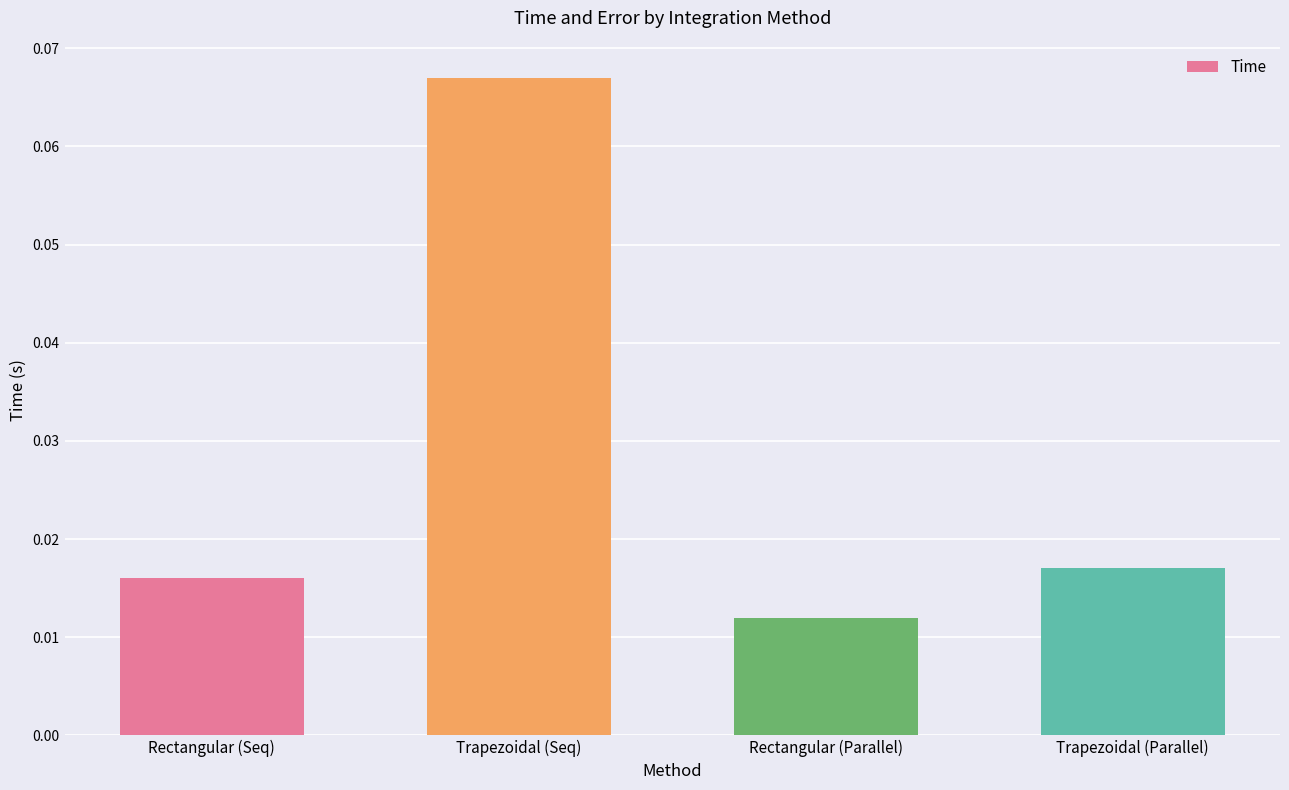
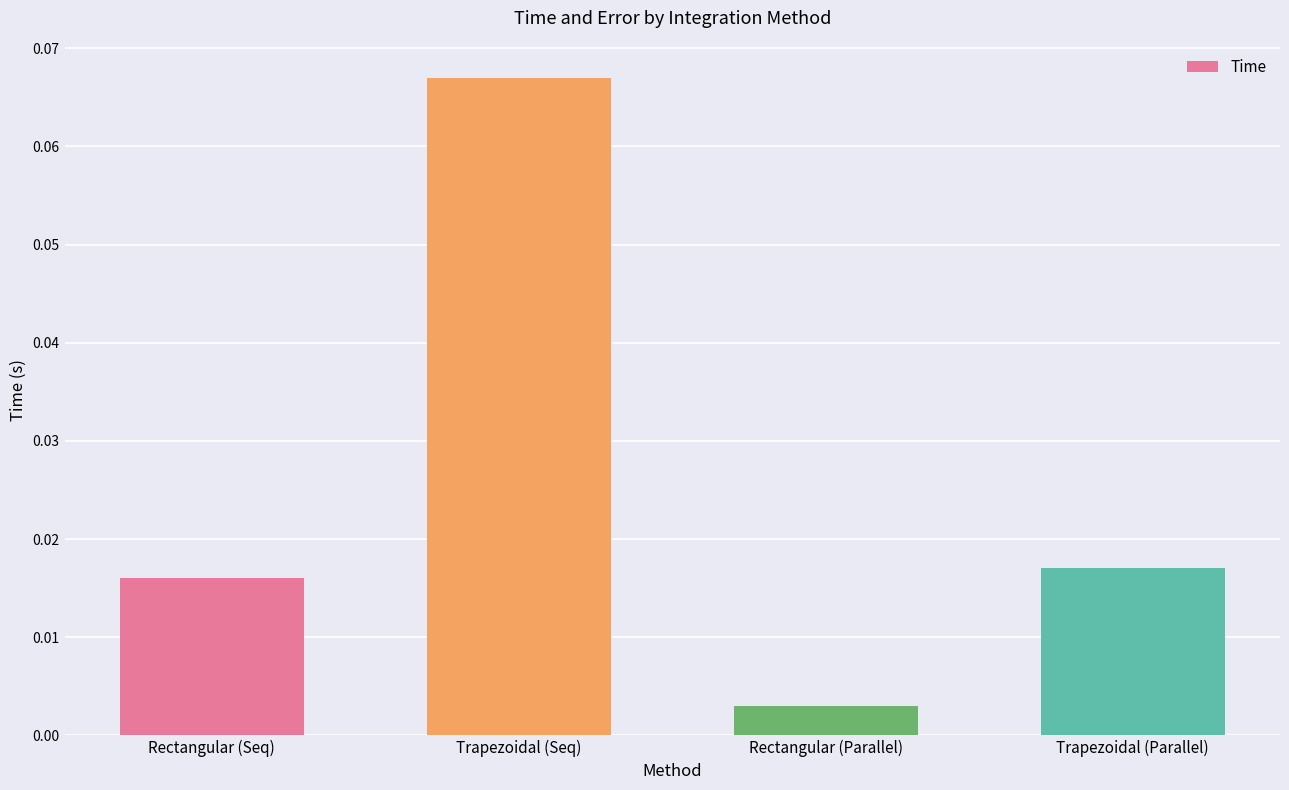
  {
    "Rectangular (Seq)": 0.016,
    "Trapezoidal (Seq)": 0.067,
-   "Rectangular (Parallel)": 0.012,
+   "Rectangular (Parallel)": 0.003,
    "Trapezoidal (Parallel)": 0.017
  }
